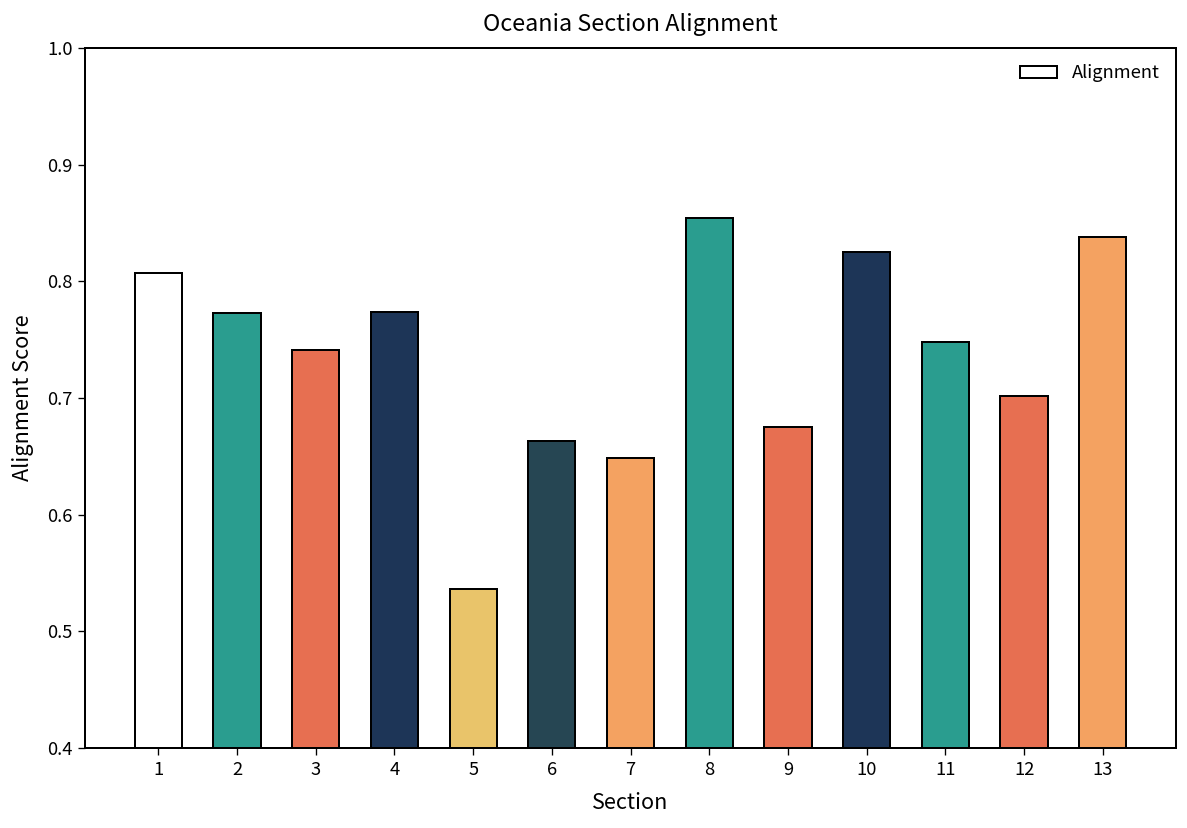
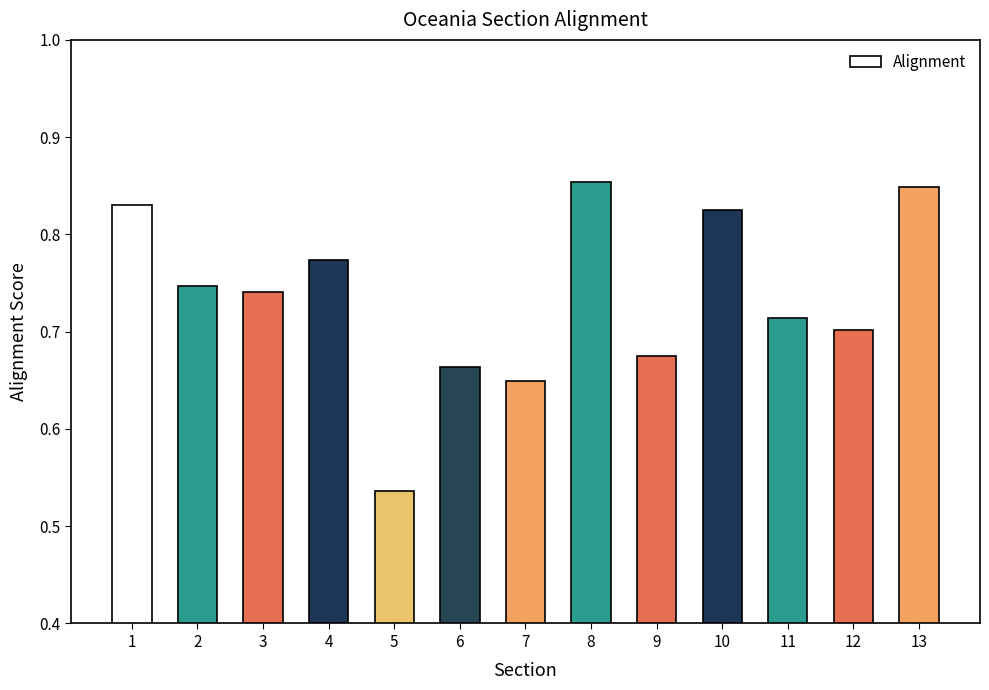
  {
-   "1": 0.81,
-   "2": 0.77,
+   "1": 0.83,
+   "2": 0.75,
    "3": 0.74,
    "4": 0.77,
    "5": 0.54,
    "6": 0.66,
    "7": 0.65,
    "8": 0.85,
    "9": 0.68,
    "10": 0.82,
-   "11": 0.75,
+   "11": 0.71,
    "12": 0.70,
-   "13": 0.84
+   "13": 0.85
  }
